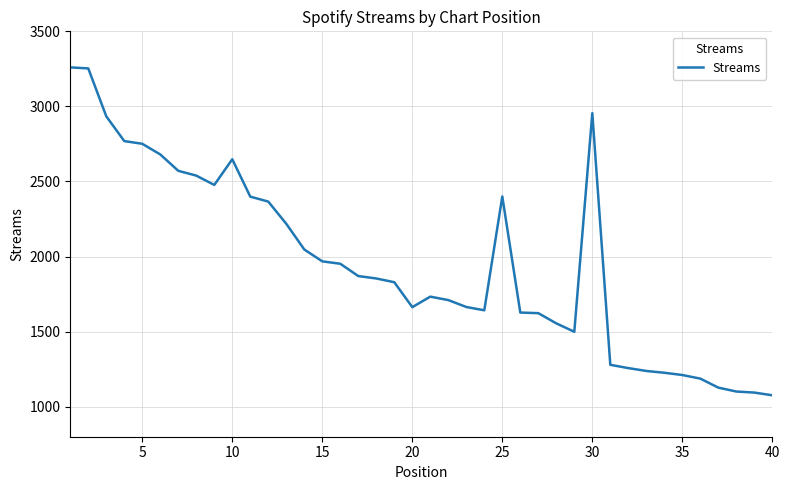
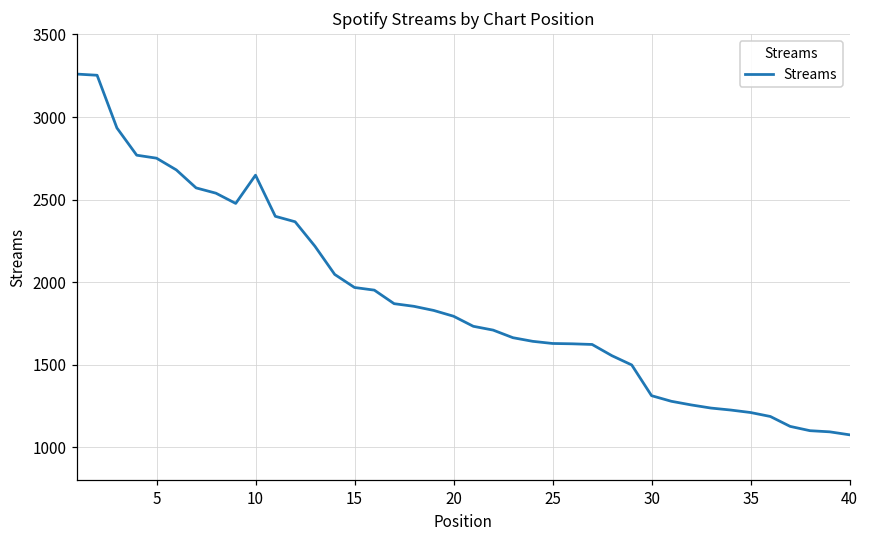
  {
    "5": 2750,
    "10": 2650,
    "15": 1970,
-   "20": 1660,
-   "25": 2400,
-   "30": 2960,
+   "20": 1790,
+   "25": 1630,
+   "30": 1310,
    "35": 1210,
    "40": 1080
  }
